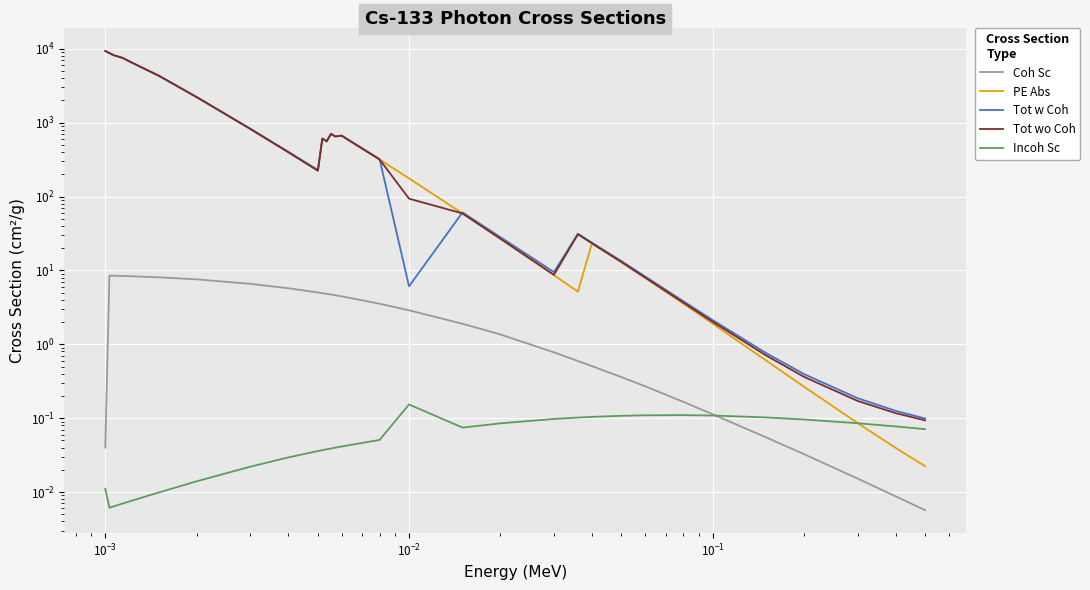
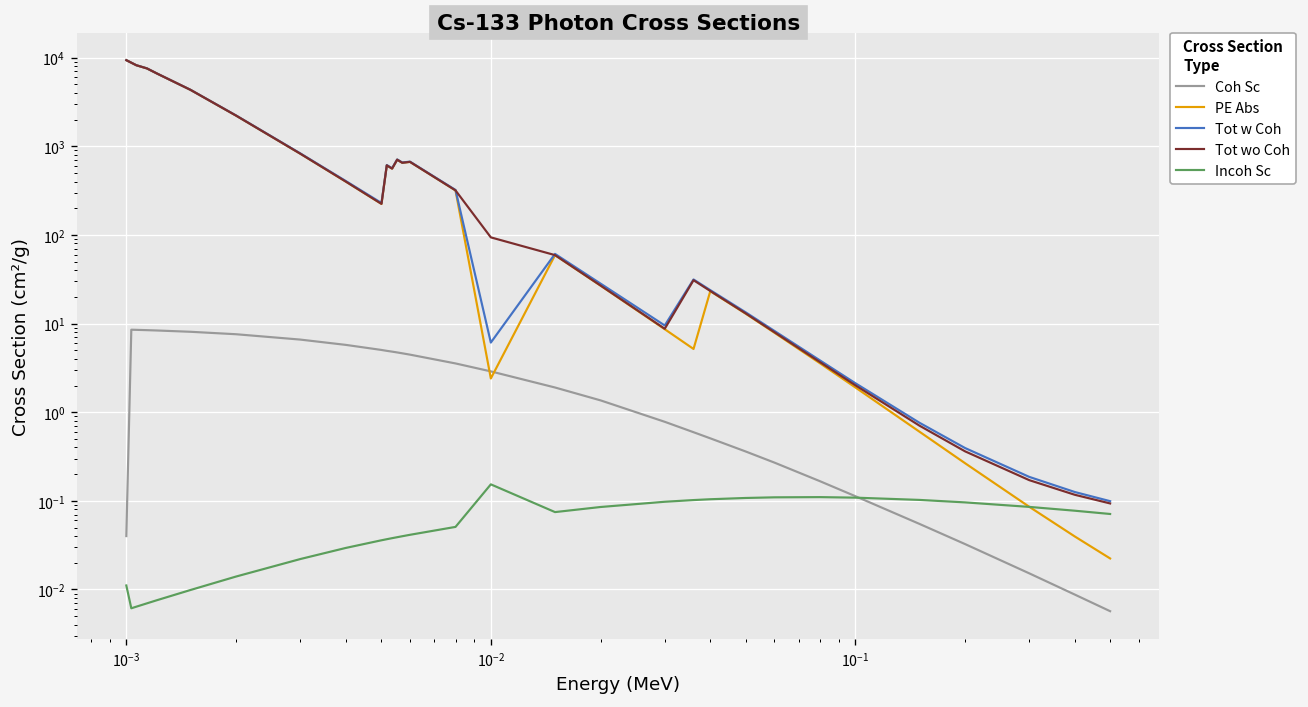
  {
    "Coh Sc": {
      "10^-3": 0.04,
      "10^-2": 2.9
    },
    "PE Abs": {
-     "10^-2": 180
+     "10^-2": 2.4
    },
    "Tot w Coh": {
      "10^-2": 6
    },
    "Tot wo Coh": {
      "10^-2": 90
    },
    "Incoh Sc": {
      "10^-3": 0.011,
      "10^-2": 0.15
    }
  }
